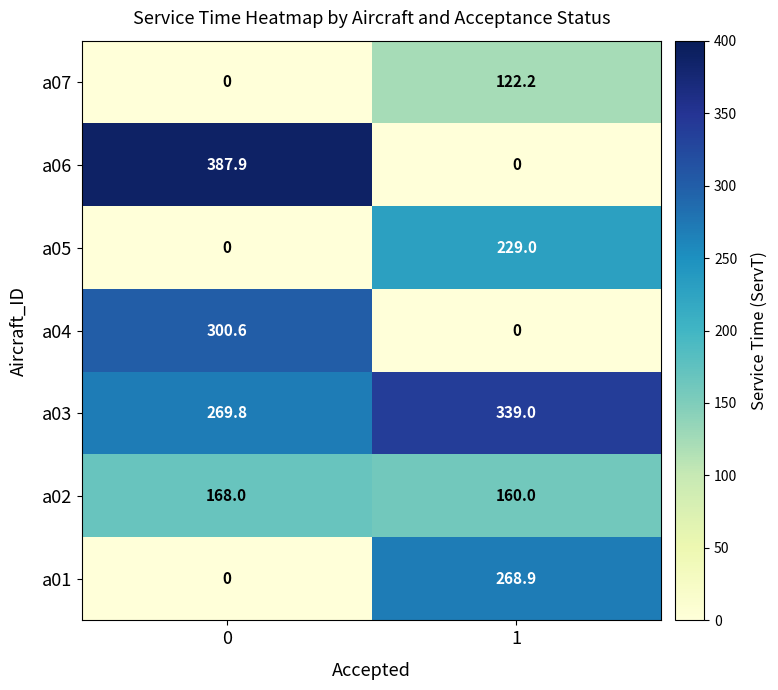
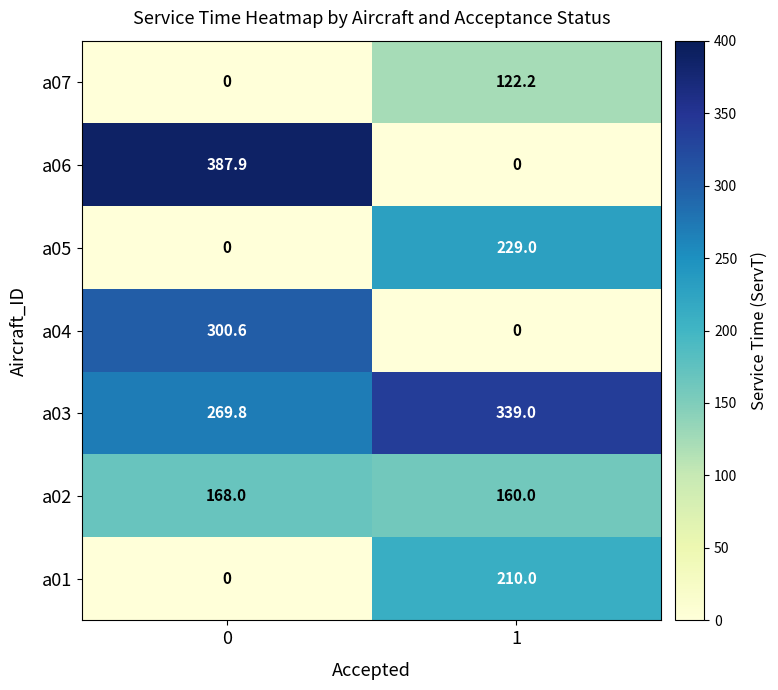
  {
    "a07": {
      "0": 0,
      "1": 122.2
    },
    "a06": {
      "0": 387.9,
      "1": 0
    },
    "a05": {
      "0": 0,
      "1": 229.0
    },
    "a04": {
      "0": 300.6,
      "1": 0
    },
    "a03": {
      "0": 269.8,
      "1": 339.0
    },
    "a02": {
      "0": 168.0,
      "1": 160.0
    },
    "a01": {
      "0": 0,
-     "1": 268.9
+     "1": 210.0
    }
  }
